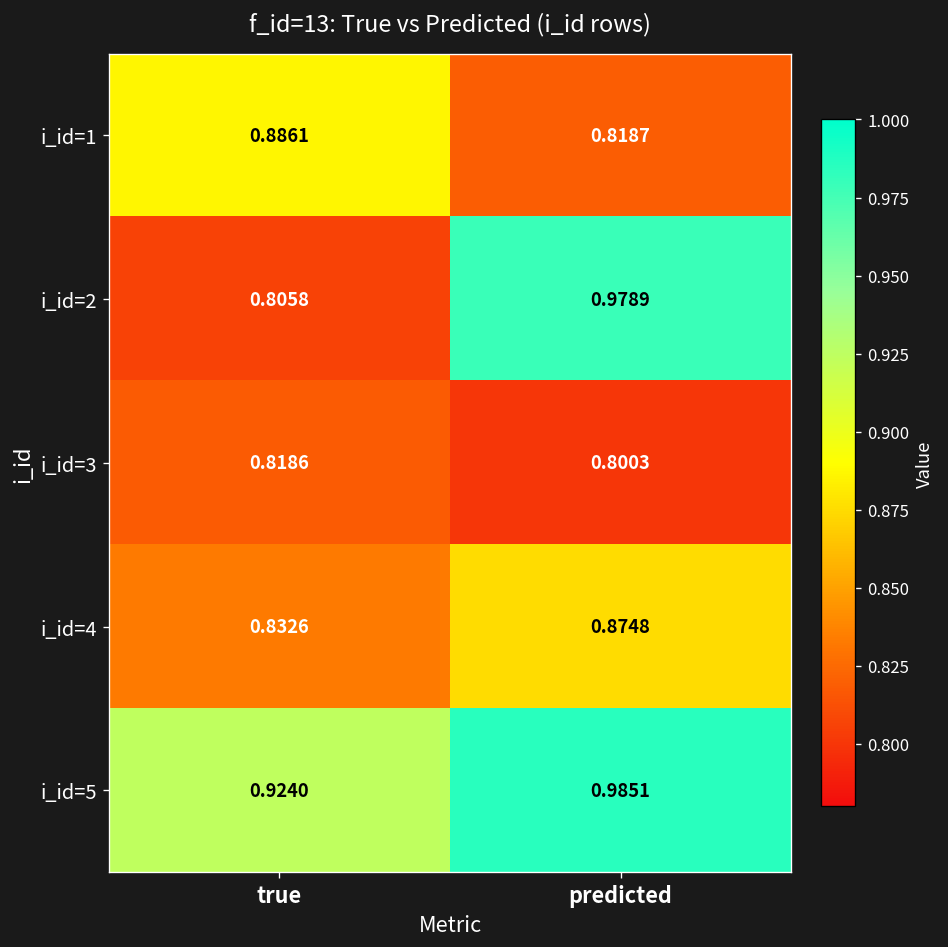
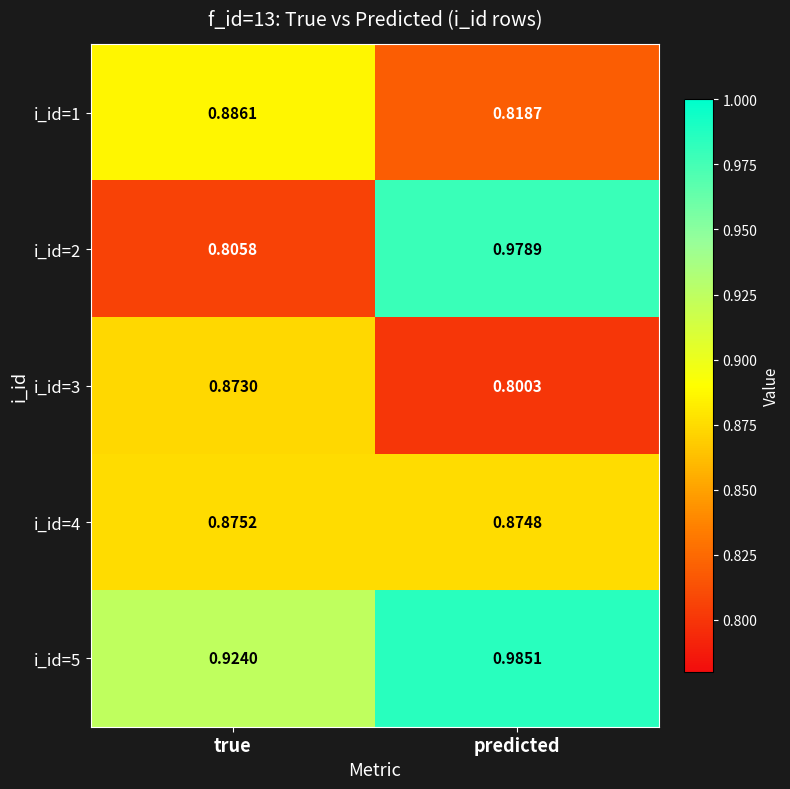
  {
    "i_id=1": {
      "true": 0.8861,
      "predicted": 0.8187
    },
    "i_id=2": {
      "true": 0.8058,
      "predicted": 0.9789
    },
    "i_id=3": {
-     "true": 0.8186,
+     "true": 0.8730,
      "predicted": 0.8003
    },
    "i_id=4": {
-     "true": 0.8326,
+     "true": 0.8752,
      "predicted": 0.8748
    },
    "i_id=5": {
      "true": 0.9240,
      "predicted": 0.9851
    }
  }
